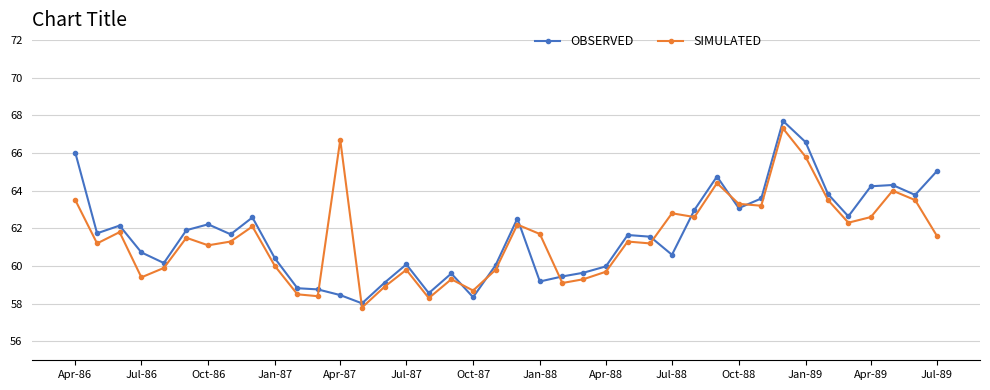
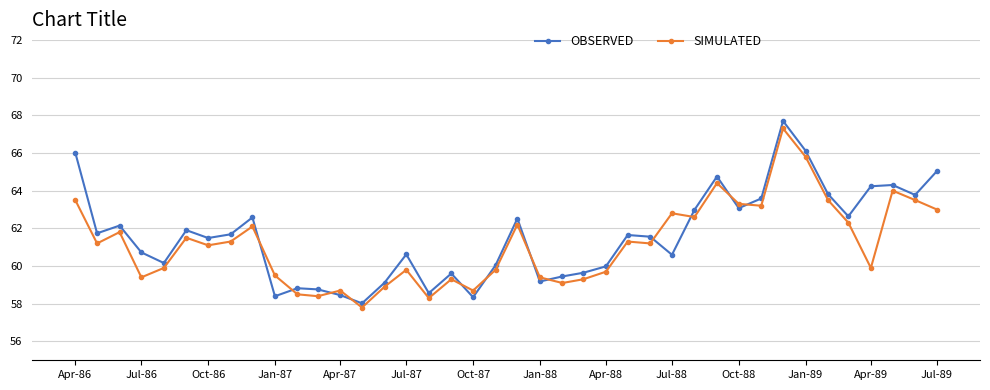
  {
    "OBSERVED": {
      "Apr-86": 66.0,
      "Jul-86": 60.7,
-     "Oct-86": 62.2,
-     "Jan-87": 60.4,
+     "Oct-86": 61.5,
+     "Jan-87": 58.4,
      "Apr-87": 58.5,
-     "Jul-87": 60.1,
+     "Jul-87": 60.6,
      "Oct-87": 58.3,
      "Jan-88": 59.2,
      "Apr-88": 60.0,
      "Jul-88": 60.6,
      "Oct-88": 63.1,
-     "Jan-89": 66.6,
+     "Jan-89": 66.1,
      "Apr-89": 64.2,
      "Jul-89": 65.0
    },
    "SIMULATED": {
      "Apr-86": 63.5,
      "Jul-86": 59.4,
      "Oct-86": 61.1,
-     "Jan-87": 60.0,
-     "Apr-87": 66.7,
+     "Jan-87": 59.5,
+     "Apr-87": 58.7,
      "Jul-87": 59.8,
      "Oct-87": 58.7,
-     "Jan-88": 61.7,
+     "Jan-88": 59.4,
      "Apr-88": 59.7,
      "Jul-88": 62.8,
      "Oct-88": 63.3,
      "Jan-89": 65.8,
-     "Apr-89": 62.6,
-     "Jul-89": 61.6
+     "Apr-89": 59.9,
+     "Jul-89": 63.0
    }
  }
